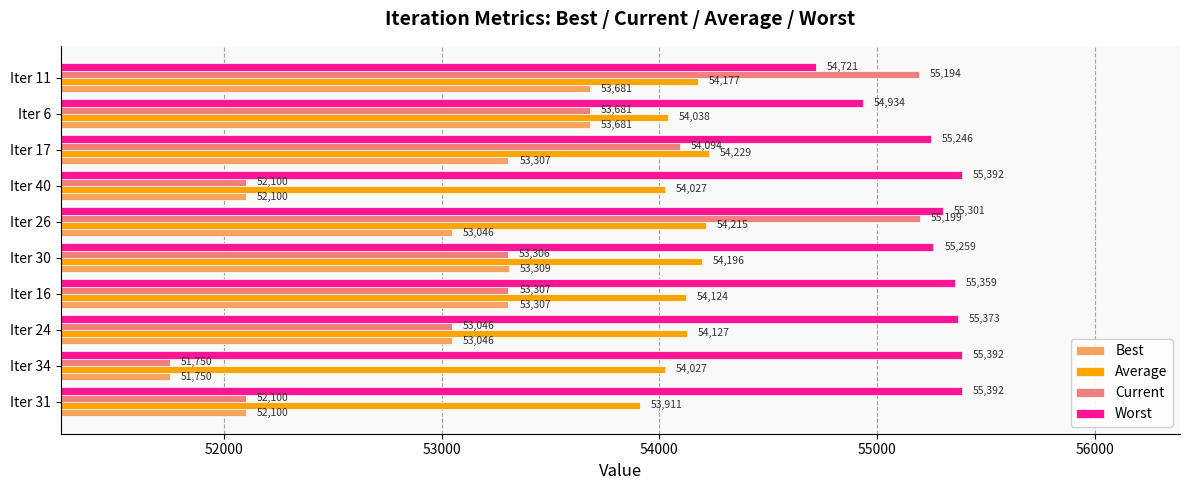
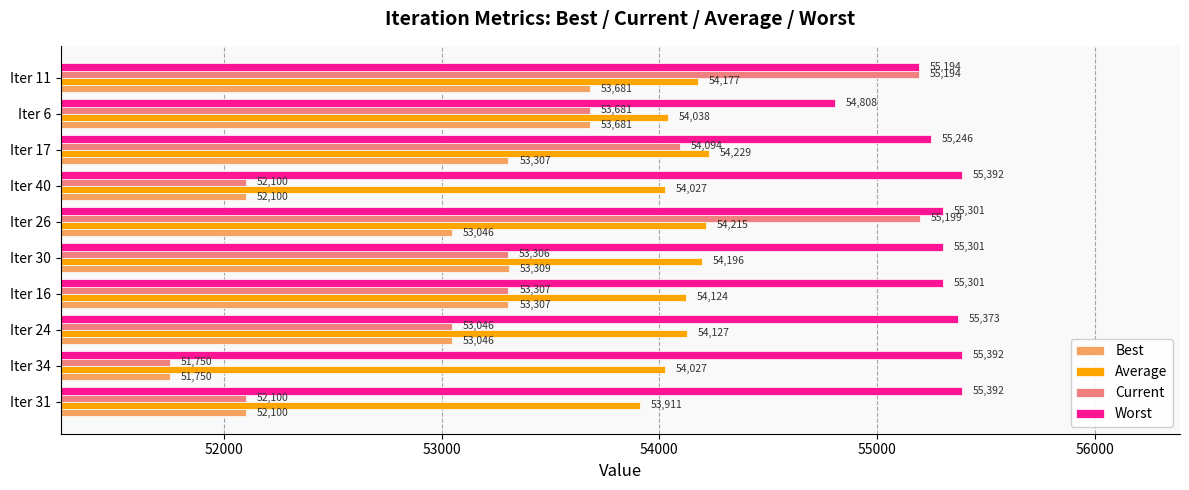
  {
    "Average": {
      "Iter 11": "54,177",
      "Iter 6": "54,038",
      "Iter 17": "54,229",
      "Iter 40": "54,027",
      "Iter 26": "54,215",
      "Iter 30": "54,196",
      "Iter 16": "54,124",
      "Iter 24": "54,127",
      "Iter 34": "54,027",
      "Iter 31": "53,911"
    },
    "Worst": {
-     "Iter 11": "54,721",
-     "Iter 6": "54,934",
+     "Iter 11": "55,194",
+     "Iter 6": "54,808",
      "Iter 17": "55,246",
      "Iter 40": "55,392",
      "Iter 26": "55,301",
-     "Iter 30": "55,259",
-     "Iter 16": "55,359",
+     "Iter 30": "55,301",
+     "Iter 16": "55,301",
      "Iter 24": "55,373",
      "Iter 34": "55,392",
      "Iter 31": "55,392"
    }
  }
